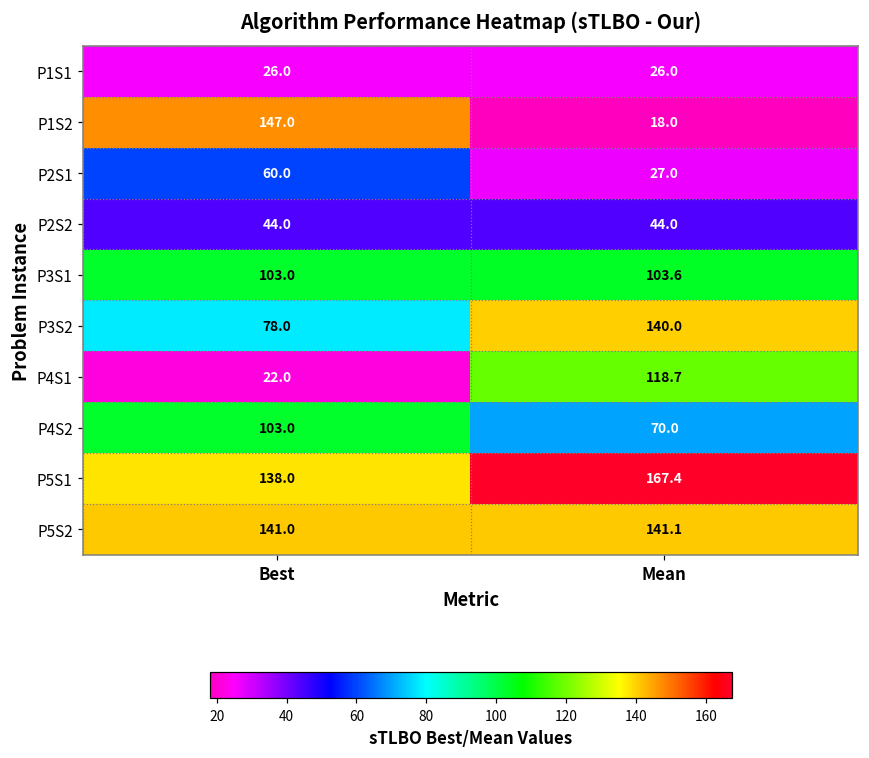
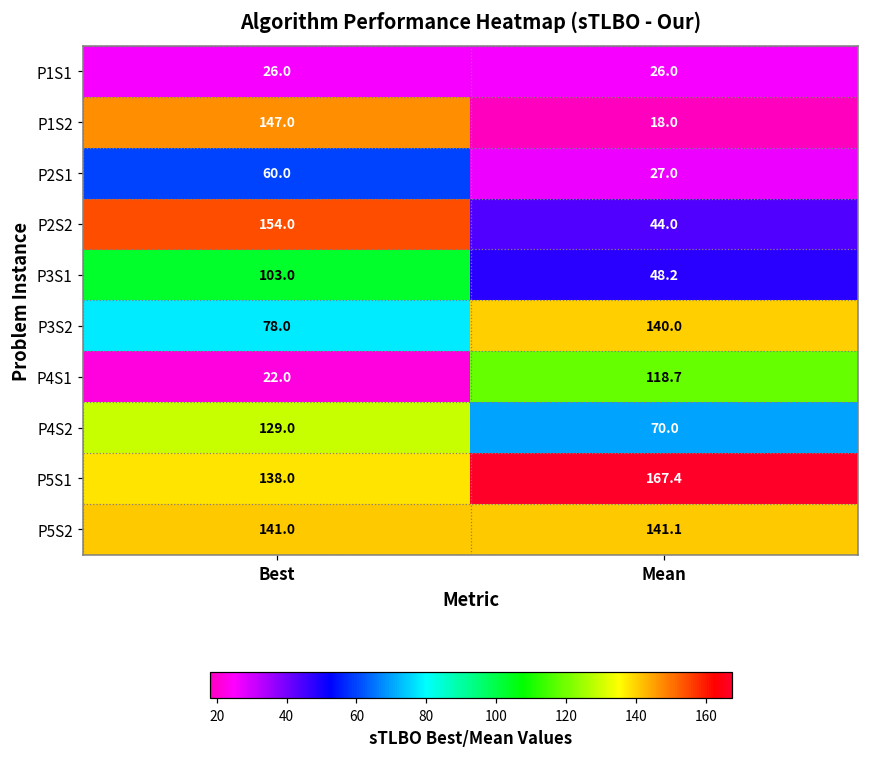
  {
    "P1S1": {
      "Best": 26.0,
      "Mean": 26.0
    },
    "P1S2": {
      "Best": 147.0,
      "Mean": 18.0
    },
    "P2S1": {
      "Best": 60.0,
      "Mean": 27.0
    },
    "P2S2": {
-     "Best": 44.0,
+     "Best": 154.0,
      "Mean": 44.0
    },
    "P3S1": {
      "Best": 103.0,
-     "Mean": 103.6
+     "Mean": 48.2
    },
    "P3S2": {
      "Best": 78.0,
      "Mean": 140.0
    },
    "P4S1": {
      "Best": 22.0,
      "Mean": 118.7
    },
    "P4S2": {
-     "Best": 103.0,
+     "Best": 129.0,
      "Mean": 70.0
    },
    "P5S1": {
      "Best": 138.0,
      "Mean": 167.4
    },
    "P5S2": {
      "Best": 141.0,
      "Mean": 141.1
    }
  }
